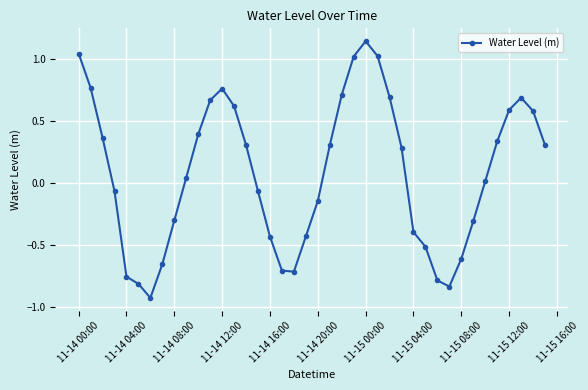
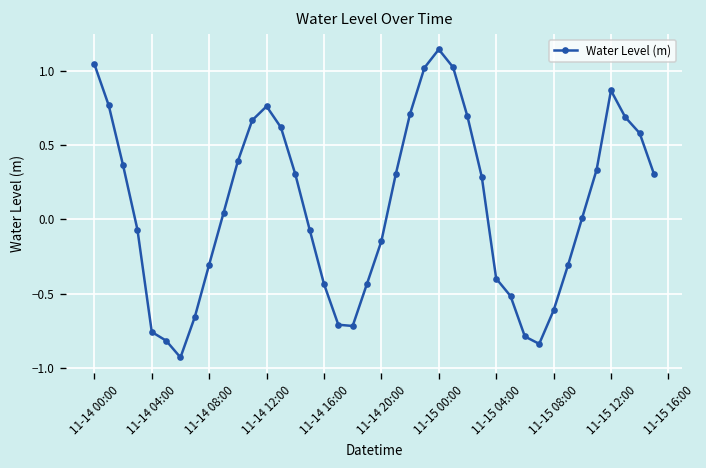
  {
    "11-14 00:00": 1.04,
    "11-14 04:00": -0.76,
    "11-14 08:00": -0.30,
    "11-14 12:00": 0.76,
    "11-14 16:00": -0.43,
    "11-14 20:00": -0.15,
    "11-15 00:00": 1.14,
    "11-15 04:00": -0.40,
    "11-15 08:00": -0.61,
-   "11-15 12:00": 0.59
+   "11-15 12:00": 0.87
  }
